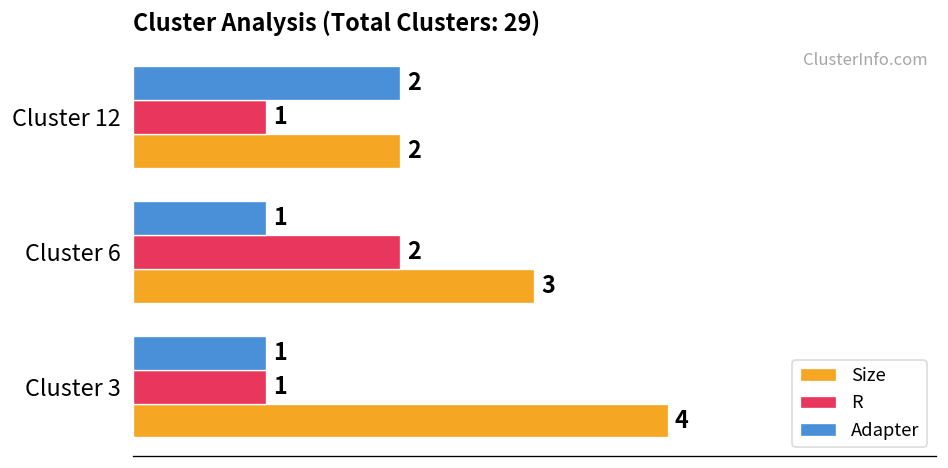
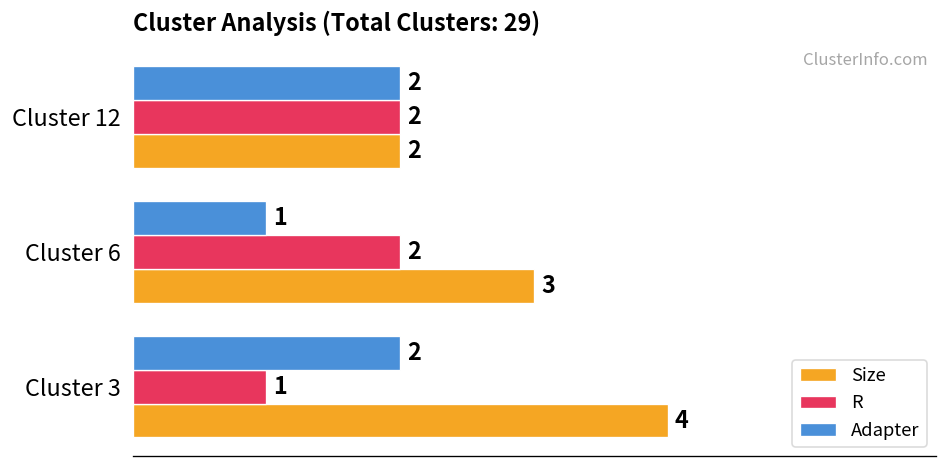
  {
    "Size": {
      "Cluster 12": 2,
      "Cluster 6": 3,
      "Cluster 3": 4
    },
    "R": {
-     "Cluster 12": 1,
+     "Cluster 12": 2,
      "Cluster 6": 2,
      "Cluster 3": 1
    },
    "Adapter": {
      "Cluster 12": 2,
      "Cluster 6": 1,
-     "Cluster 3": 1
+     "Cluster 3": 2
    }
  }
